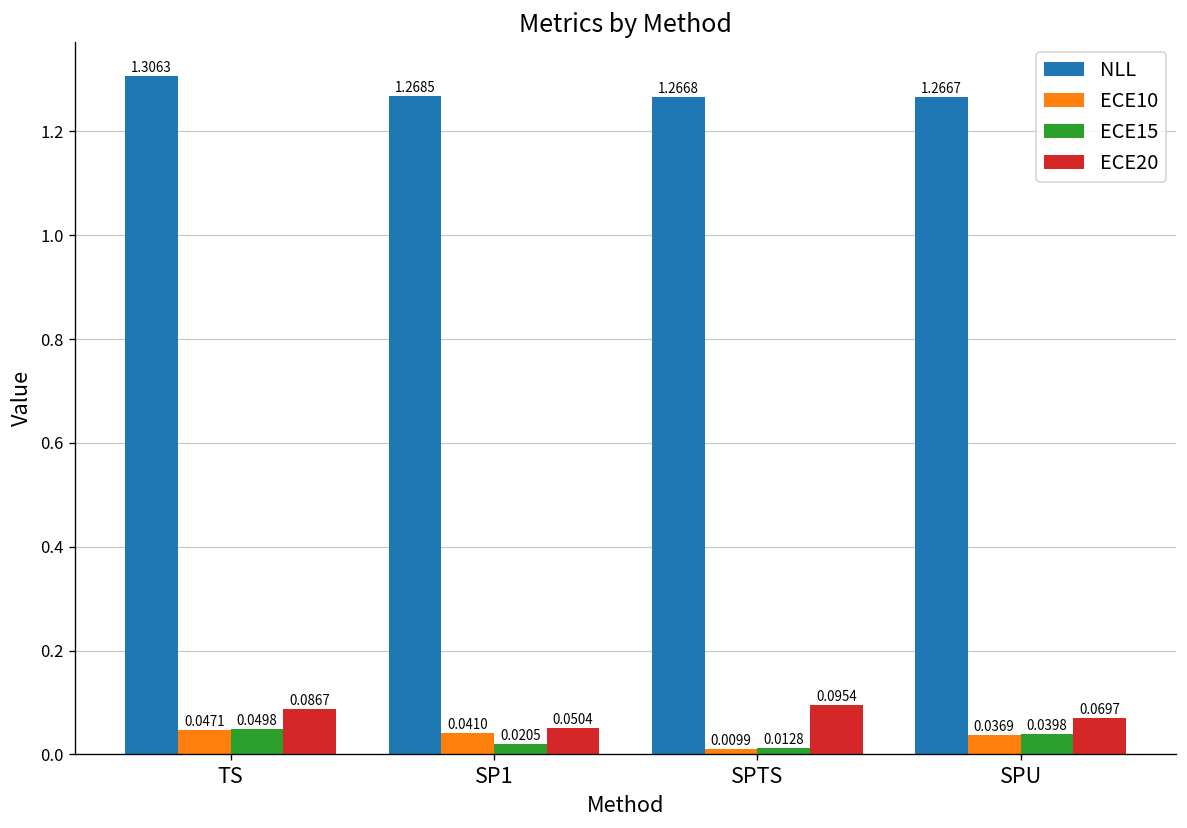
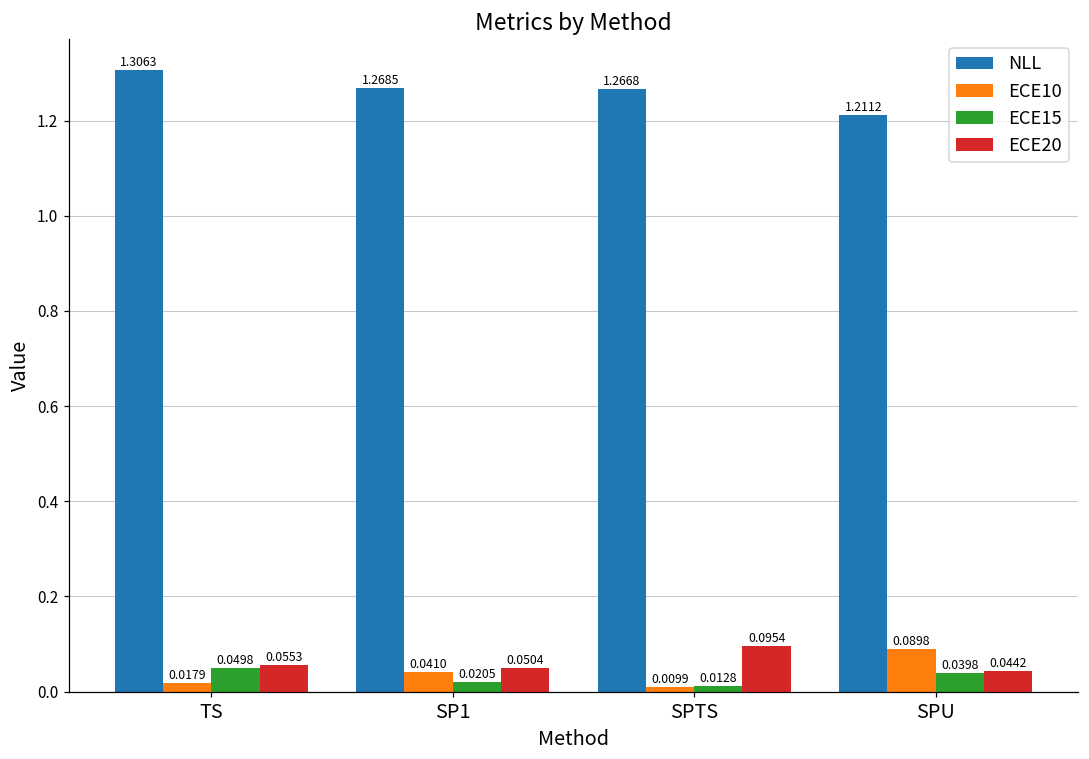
  {
    "NLL": {
      "TS": 1.3063,
      "SP1": 1.2685,
      "SPTS": 1.2668,
-     "SPU": 1.2667
+     "SPU": 1.2112
    },
    "ECE10": {
-     "TS": 0.0471,
+     "TS": 0.0179,
      "SP1": 0.0410,
      "SPTS": 0.0099,
-     "SPU": 0.0369
+     "SPU": 0.0898
    },
    "ECE15": {
      "TS": 0.0498,
      "SP1": 0.0205,
      "SPTS": 0.0128,
      "SPU": 0.0398
    },
    "ECE20": {
-     "TS": 0.0867,
+     "TS": 0.0553,
      "SP1": 0.0504,
      "SPTS": 0.0954,
-     "SPU": 0.0697
+     "SPU": 0.0442
    }
  }
